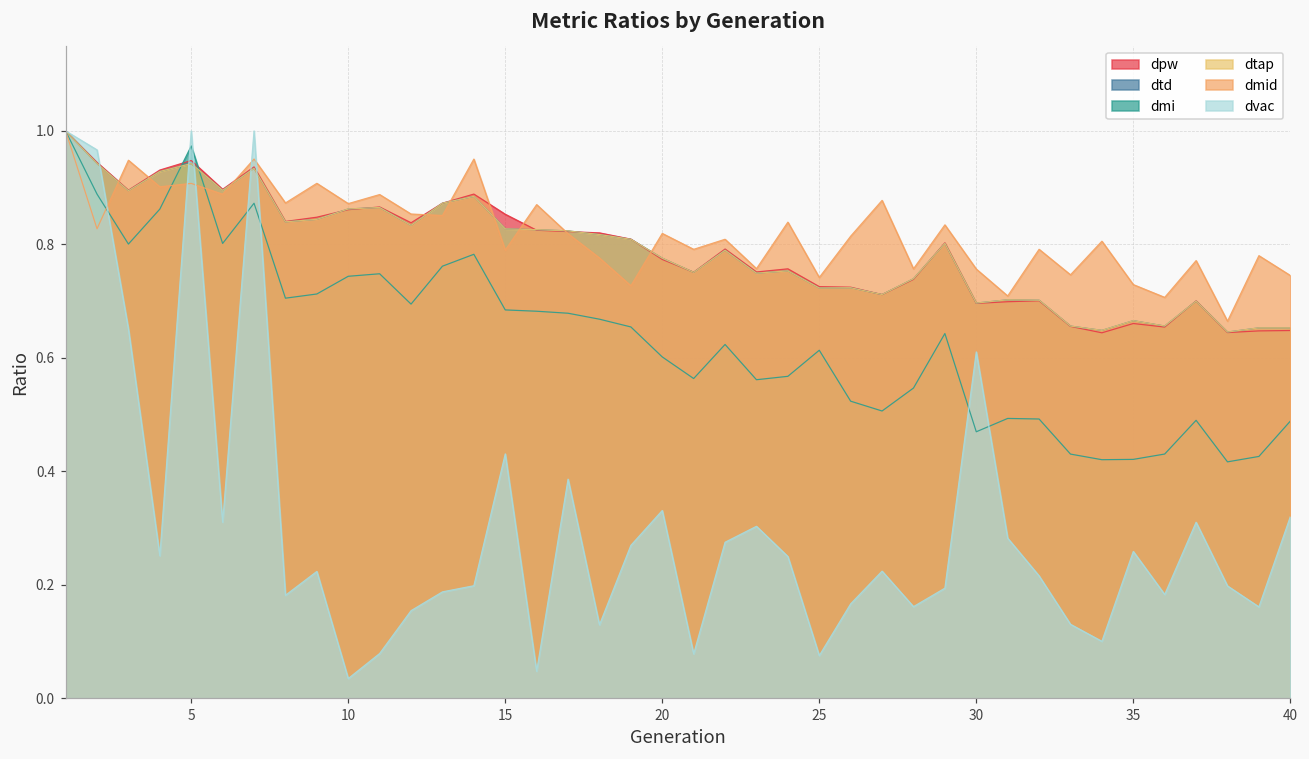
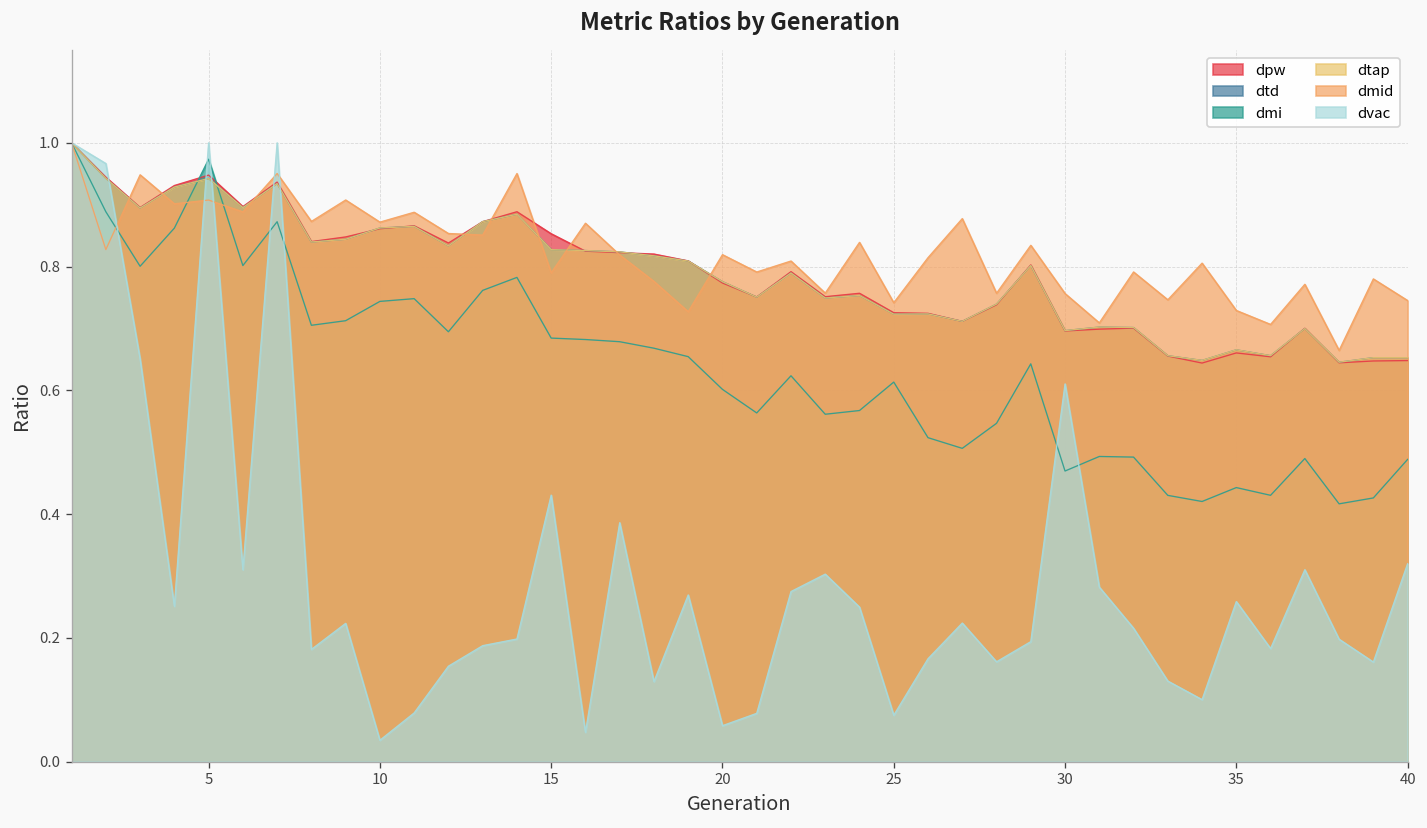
  {
    "dpw": {
      "5": 0.95,
      "15": 0.85,
      "35": 0.66
    },
    "dmi": {
      "5": 0.97,
      "10": 0.74,
      "15": 0.68,
      "20": 0.60,
      "25": 0.61,
      "30": 0.47,
-     "35": 0.42,
+     "35": 0.44,
      "40": 0.49
    },
    "dvac": {
      "5": 1.00,
      "10": 0.03,
      "15": 0.43,
-     "20": 0.33,
+     "20": 0.06,
      "25": 0.08,
      "30": 0.61,
      "35": 0.26,
      "40": 0.32
    }
  }
